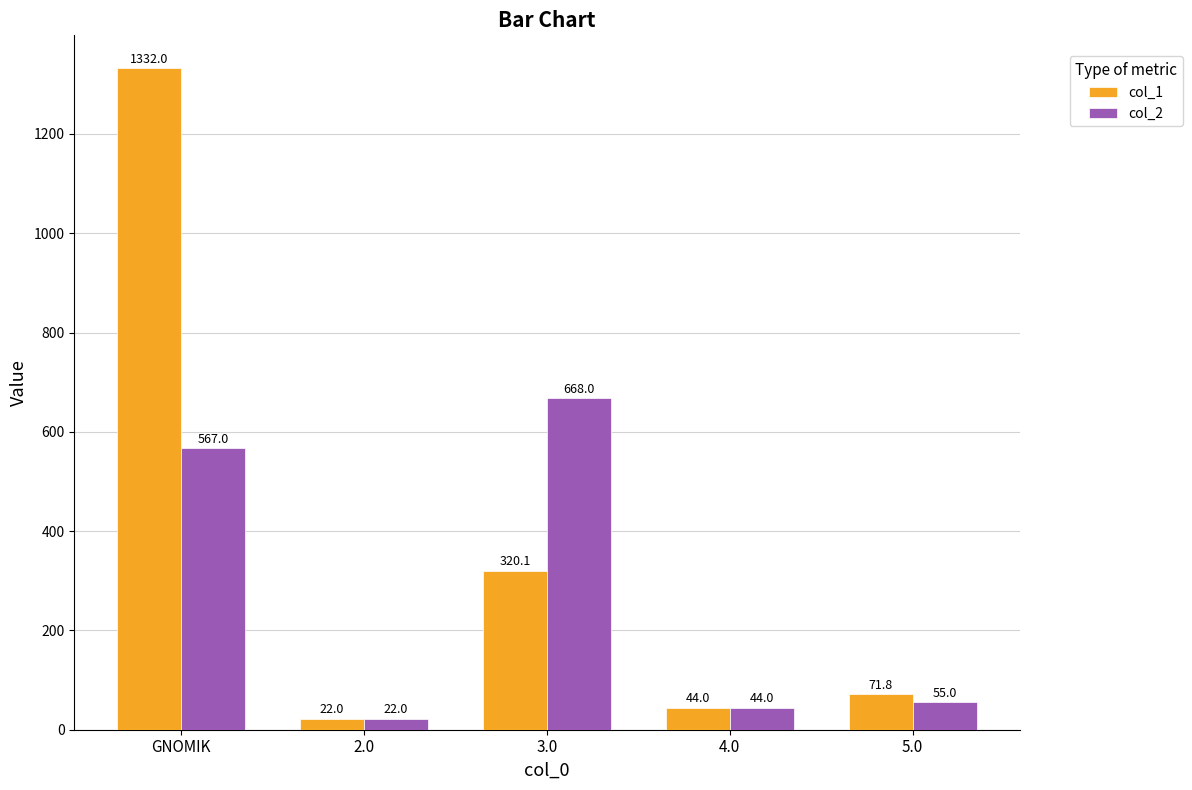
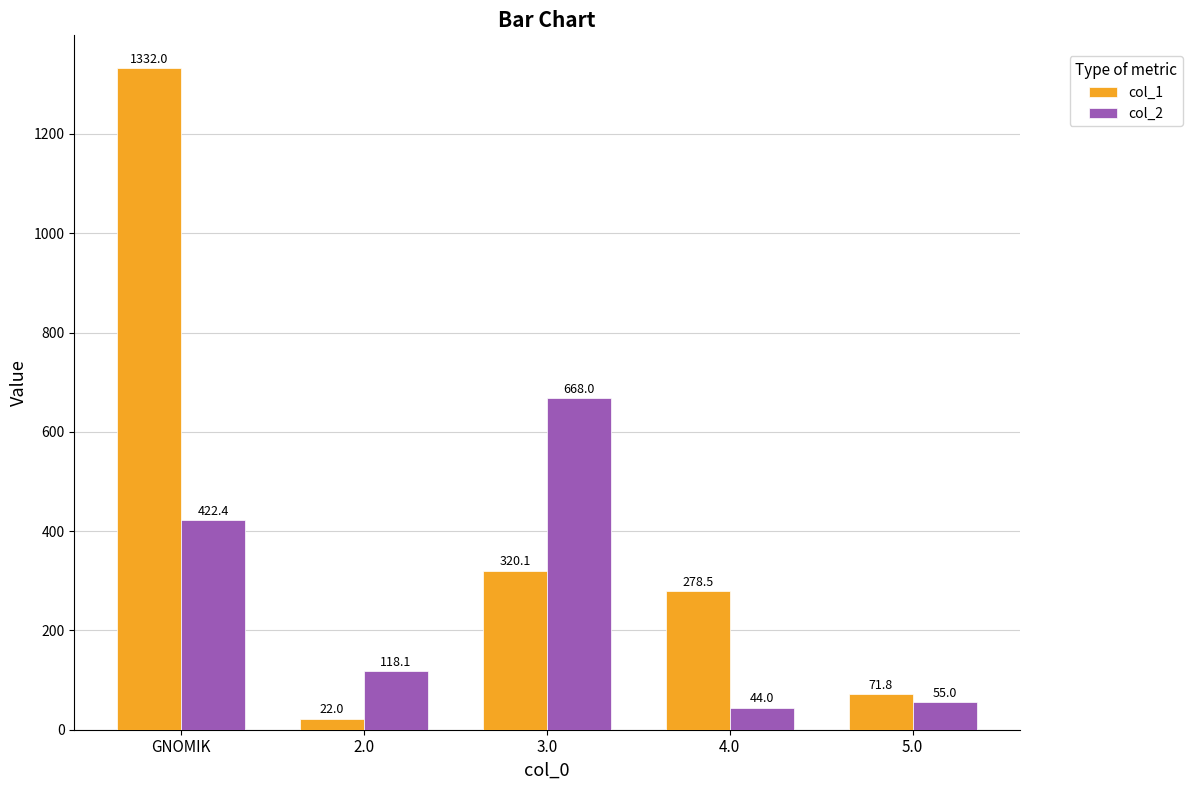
  {
    "col_1": {
      "GNOMIK": 1332.0,
      "2.0": 22.0,
      "3.0": 320.1,
-     "4.0": 44.0,
+     "4.0": 278.5,
      "5.0": 71.8
    },
    "col_2": {
-     "GNOMIK": 567.0,
-     "2.0": 22.0,
+     "GNOMIK": 422.4,
+     "2.0": 118.1,
      "3.0": 668.0,
      "4.0": 44.0,
      "5.0": 55.0
    }
  }
